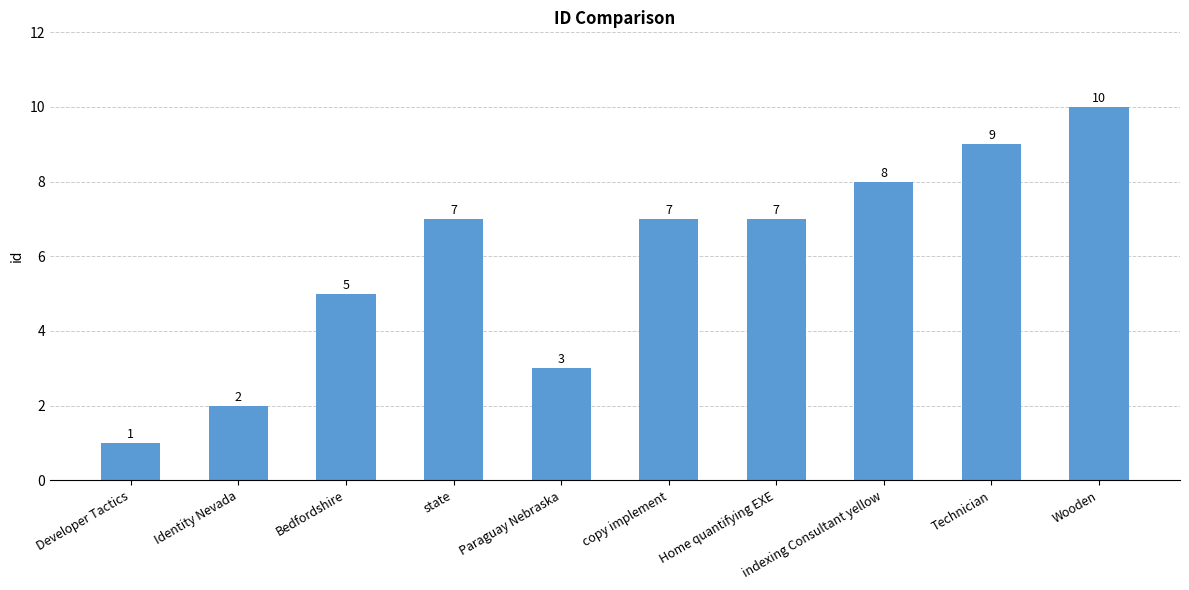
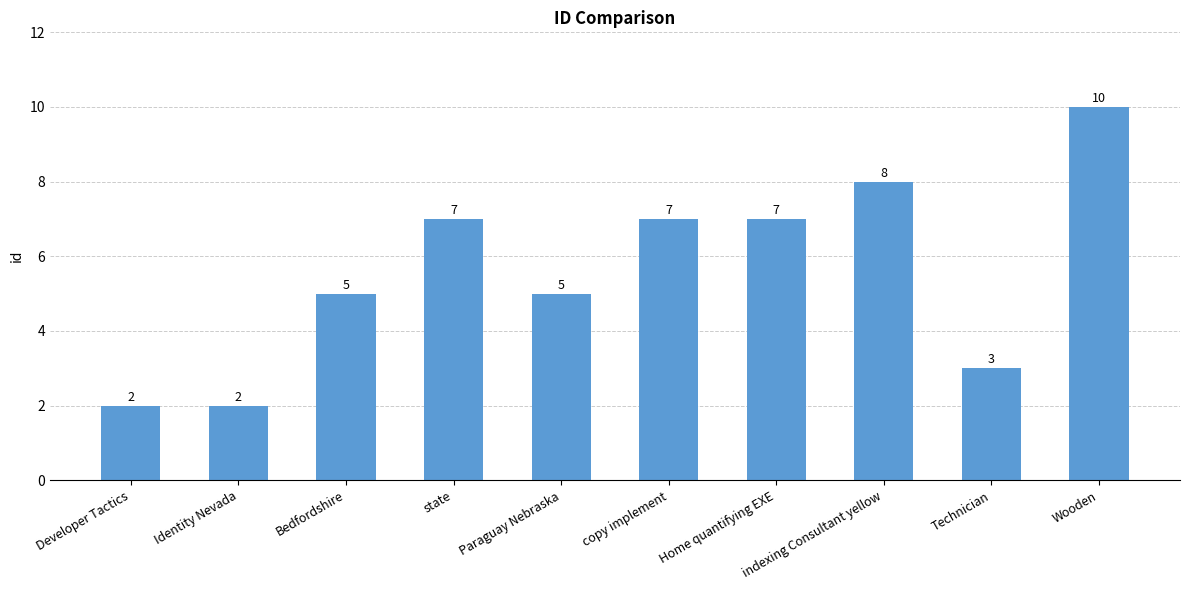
  {
-   "Developer Tactics": 1,
+   "Developer Tactics": 2,
    "Identity Nevada": 2,
    "Bedfordshire": 5,
    "state": 7,
-   "Paraguay Nebraska": 3,
+   "Paraguay Nebraska": 5,
    "copy implement": 7,
    "Home quantifying EXE": 7,
    "indexing Consultant yellow": 8,
-   "Technician": 9,
+   "Technician": 3,
    "Wooden": 10
  }
